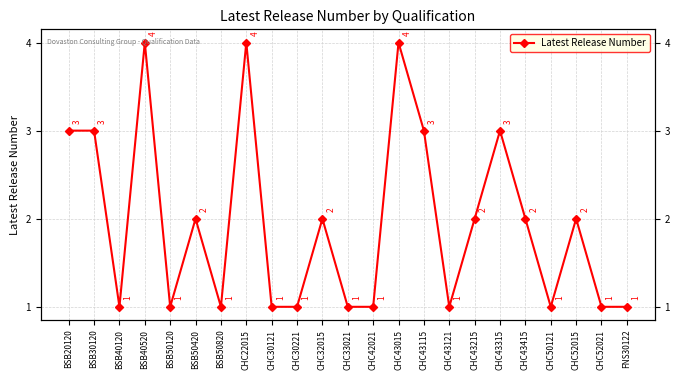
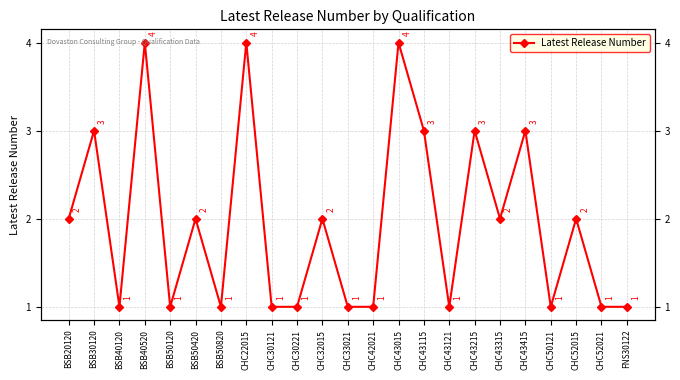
  {
-   "BSB20120": 3,
+   "BSB20120": 2,
    "BSB30120": 3,
    "BSB40120": 1,
    "BSB40520": 4,
    "BSB50120": 1,
    "BSB50420": 2,
    "BSB50820": 1,
    "CHC22015": 4,
    "CHC30121": 1,
    "CHC30221": 1,
    "CHC32015": 2,
    "CHC33021": 1,
    "CHC42021": 1,
    "CHC43015": 4,
    "CHC43115": 3,
    "CHC43121": 1,
-   "CHC43215": 2,
-   "CHC43315": 3,
-   "CHC43415": 2,
+   "CHC43215": 3,
+   "CHC43315": 2,
+   "CHC43415": 3,
    "CHC50121": 1,
    "CHC52015": 2,
    "CHC52021": 1,
    "FNS30122": 1
  }
